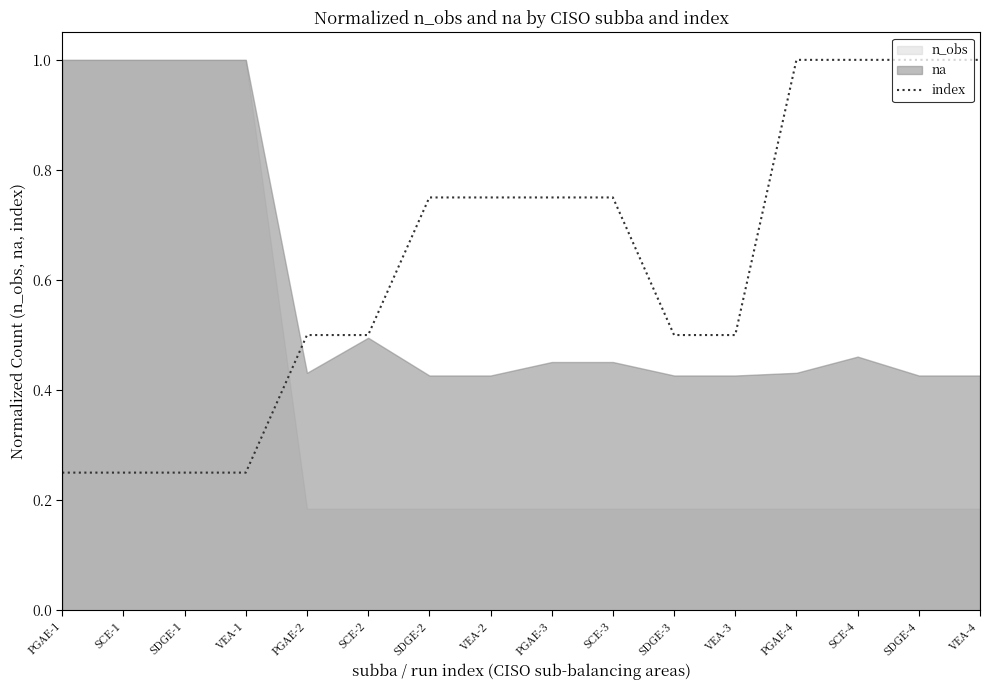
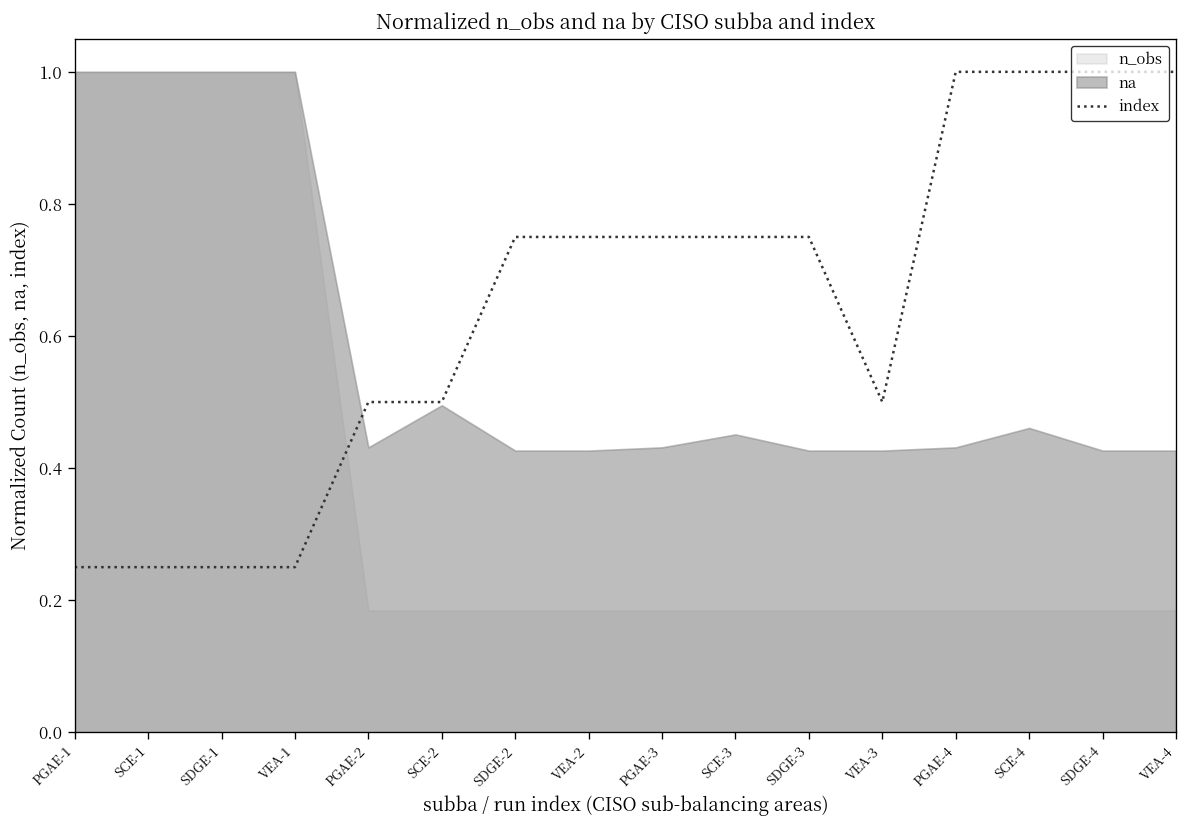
  {
    "index": {
      "PGAE-1": 0.25,
      "SCE-1": 0.25,
      "SDGE-1": 0.25,
      "VEA-1": 0.25,
      "PGAE-2": 0.50,
      "SCE-2": 0.50,
      "SDGE-2": 0.75,
      "VEA-2": 0.75,
      "PGAE-3": 0.75,
      "SCE-3": 0.75,
-     "SDGE-3": 0.50,
+     "SDGE-3": 0.75,
      "VEA-3": 0.50,
      "PGAE-4": 1.00,
      "SCE-4": 1.00,
      "VEA-4": 1.00
    },
    "n_obs": {
      "PGAE-2": 0.18,
      "SCE-2": 0.18,
      "SDGE-2": 0.18,
      "VEA-2": 0.18,
      "PGAE-3": 0.18,
      "SCE-3": 0.18,
      "SDGE-3": 0.18,
      "VEA-3": 0.18,
      "PGAE-4": 0.18,
      "SCE-4": 0.18,
      "SDGE-4": 0.18,
      "VEA-4": 0.18
    },
    "na": {
      "PGAE-2": 0.43,
      "SCE-2": 0.50,
      "SDGE-2": 0.43,
      "VEA-2": 0.43,
-     "PGAE-3": 0.45,
+     "PGAE-3": 0.43,
      "SCE-3": 0.45,
      "SDGE-3": 0.43,
      "VEA-3": 0.43,
      "PGAE-4": 0.43,
      "SCE-4": 0.46,
      "SDGE-4": 0.43,
      "VEA-4": 0.43
    }
  }
